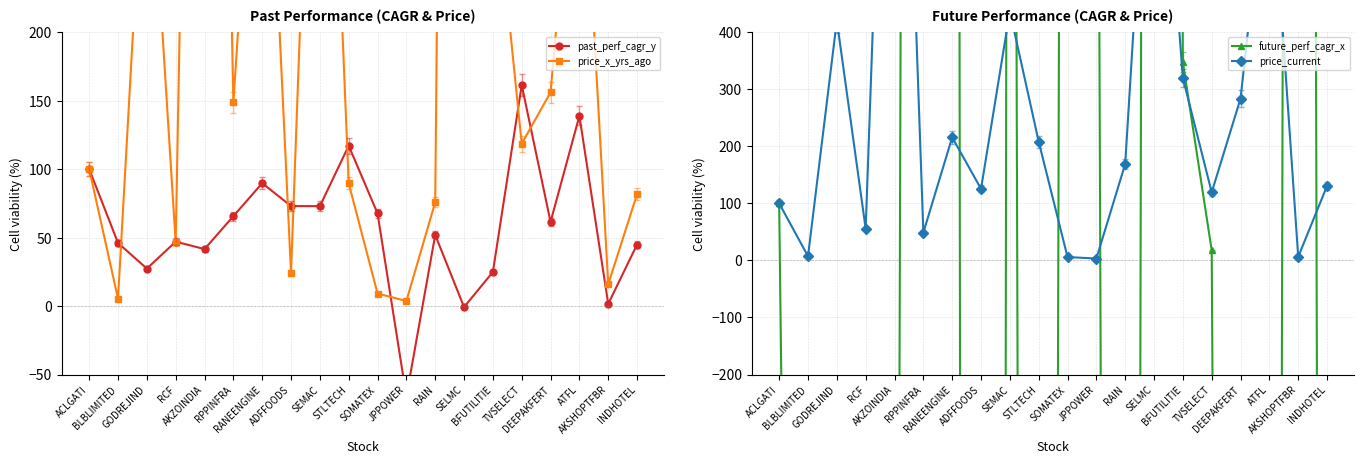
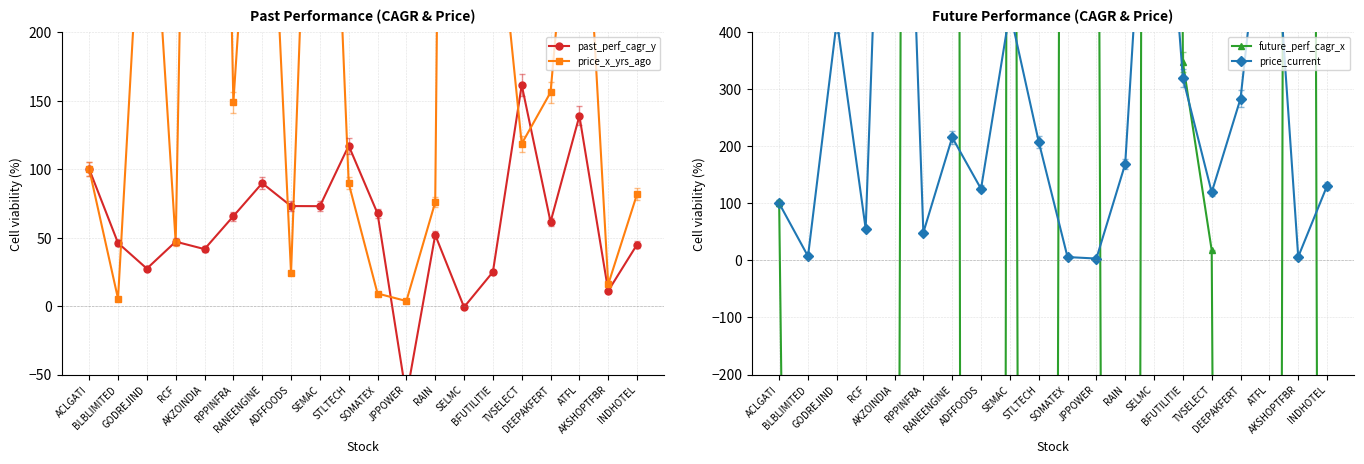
  {
    "Past Performance (CAGR & Price)": {
      "past_perf_cagr_y": {
        "BLBLIMITED": 46,
        "AKZOINDIA": 42,
        "RPPINFRA": 66,
        "RANEENGINE": 90,
        "ADFFOODS": 73,
        "SEMAC": 73,
        "STLTECH": 117,
        "SOMATEX": 68,
        "RAIN": 52,
        "TVSELECT": 161,
        "DEEPAKFERT": 61,
        "ATFL": 139,
-       "AKSHOPTFBR": 2,
+       "AKSHOPTFBR": 11,
        "INDHOTEL": 45
      },
      "price_x_yrs_ago": {
        "RPPINFRA": 149,
        "STLTECH": 90,
        "RAIN": 76,
        "TVSELECT": 118,
        "DEEPAKFERT": 156,
        "INDHOTEL": 82
      }
    },
    "Future Performance (CAGR & Price)": {
      "future_perf_cagr_x": {
        "BFUTILITIE": 350
      }
    }
  }
